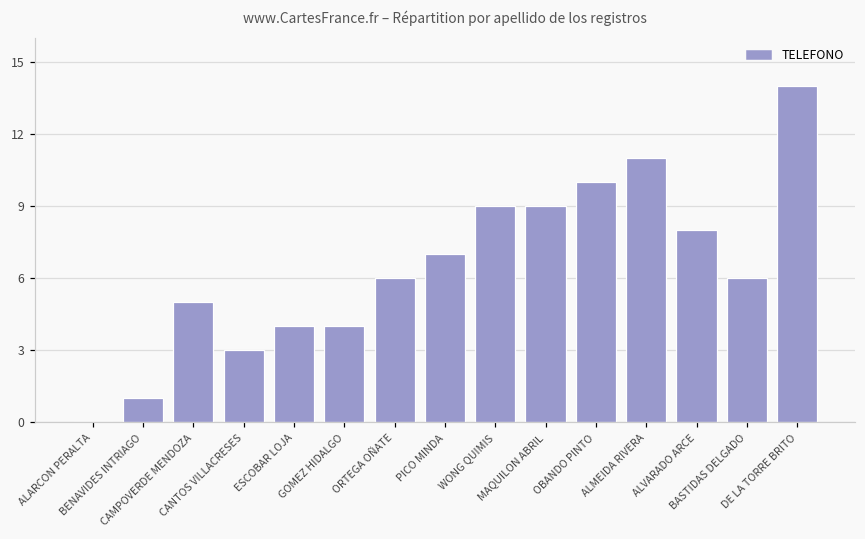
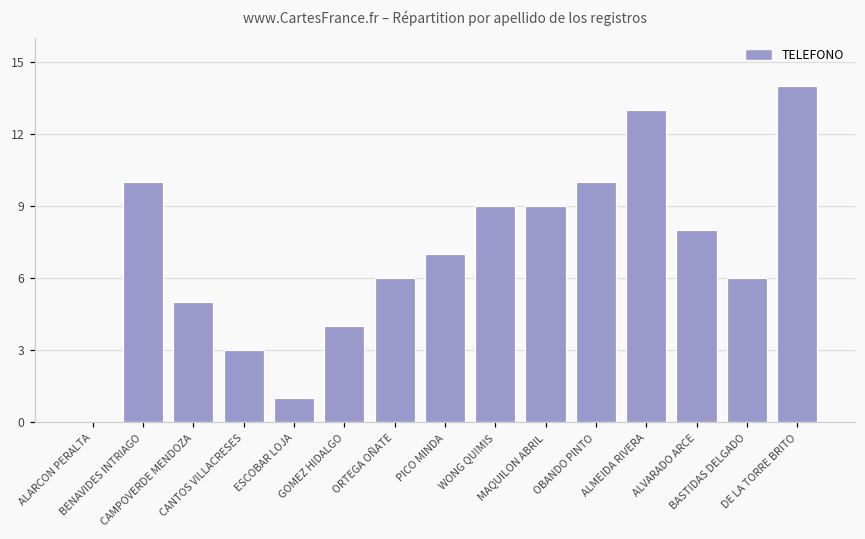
  {
    "ALARCON PERALTA": 0.0,
-   "BENAVIDES INTRIAGO": 1.0,
+   "BENAVIDES INTRIAGO": 10.0,
    "CAMPOVERDE MENDOZA": 5.0,
    "CANTOS VILLACRESES": 3.0,
-   "ESCOBAR LOJA": 4.0,
+   "ESCOBAR LOJA": 1.0,
    "GOMEZ HIDALGO": 4.0,
    "ORTEGA OÑATE": 6.0,
    "PICO MINDA": 7.0,
    "WONG QUIMIS": 9.0,
    "MAQUILON ABRIL": 9.0,
    "OBANDO PINTO": 10.0,
-   "ALMEIDA RIVERA": 11.0,
+   "ALMEIDA RIVERA": 13.0,
    "ALVARADO ARCE": 8.0,
    "BASTIDAS DELGADO": 6.0,
    "DE LA TORRE BRITO": 14.0
  }
